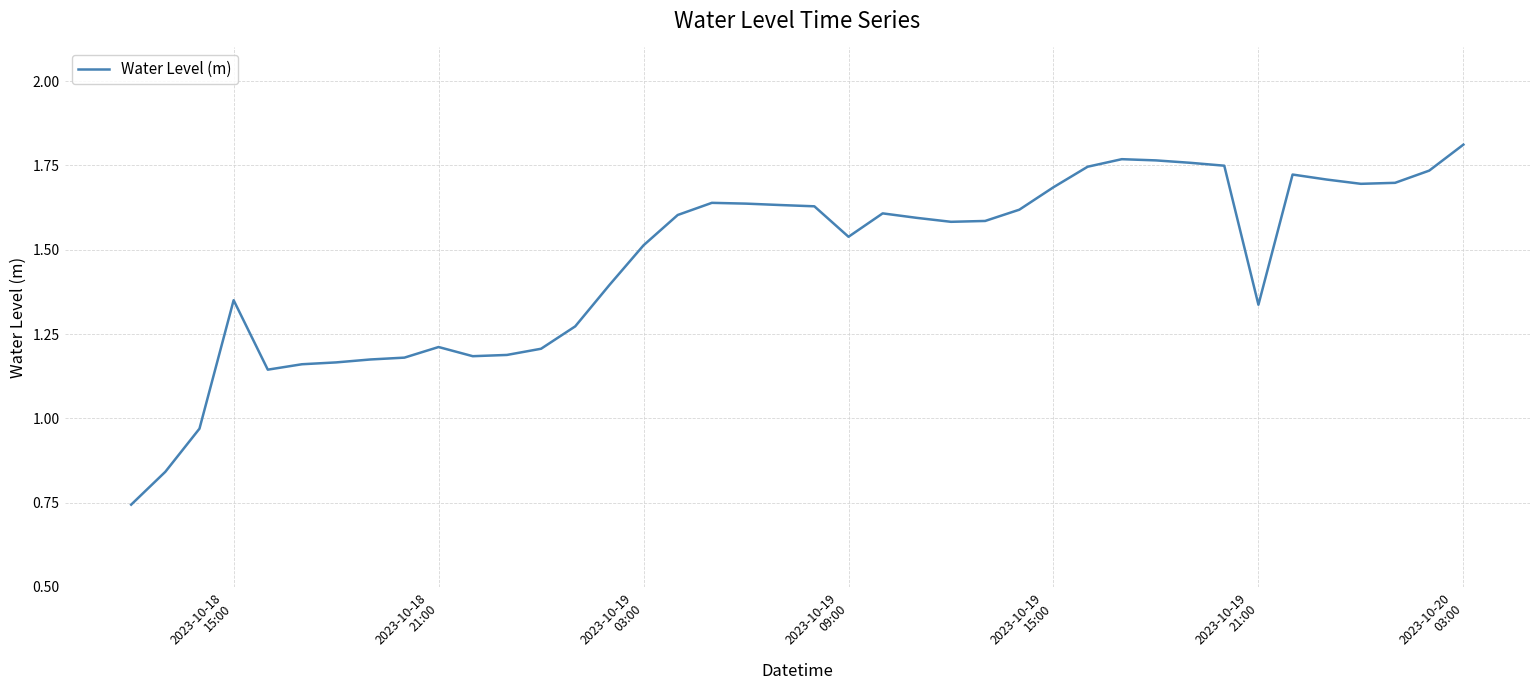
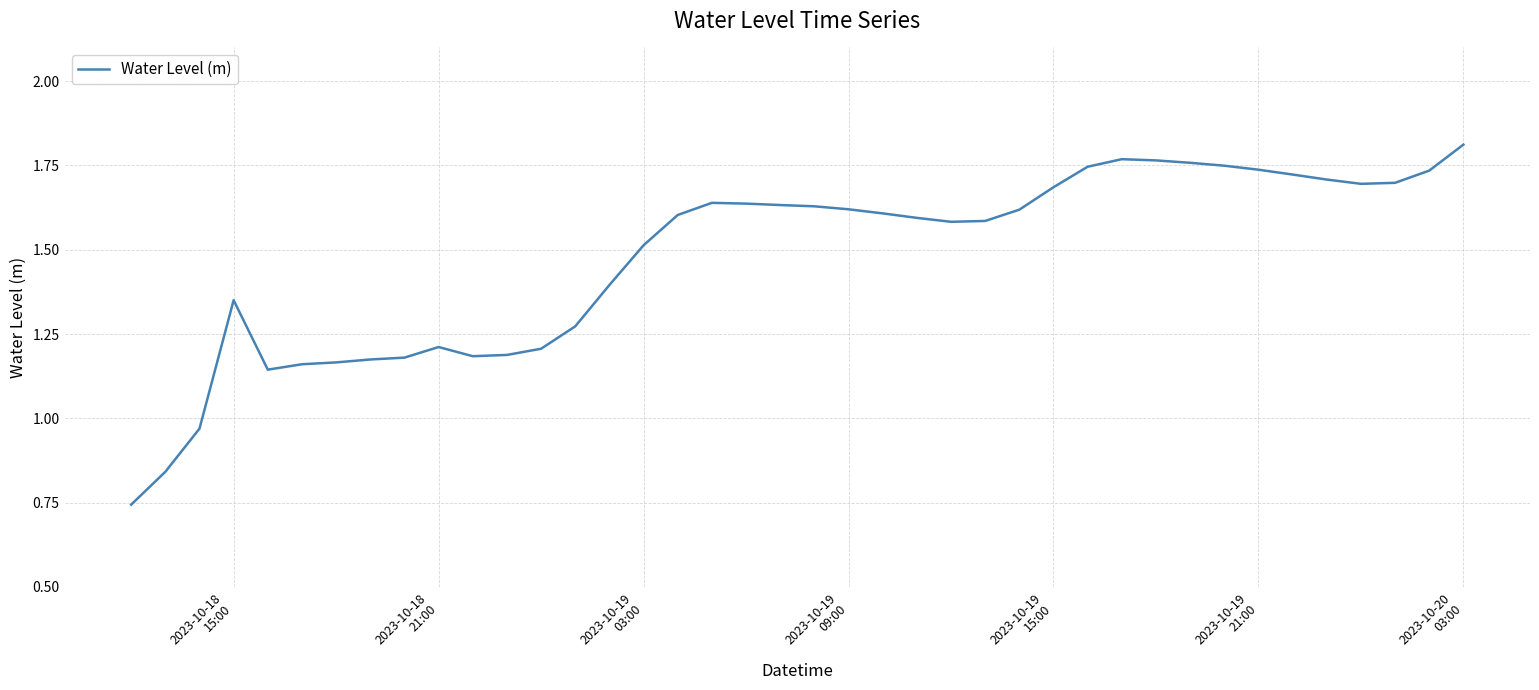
  {
    "2023-10-18 15:00": 1.35,
    "2023-10-18 21:00": 1.21,
    "2023-10-19 03:00": 1.51,
-   "2023-10-19 09:00": 1.54,
+   "2023-10-19 09:00": 1.62,
    "2023-10-19 15:00": 1.69,
-   "2023-10-19 21:00": 1.34,
+   "2023-10-19 21:00": 1.74,
    "2023-10-20 03:00": 1.81
  }
